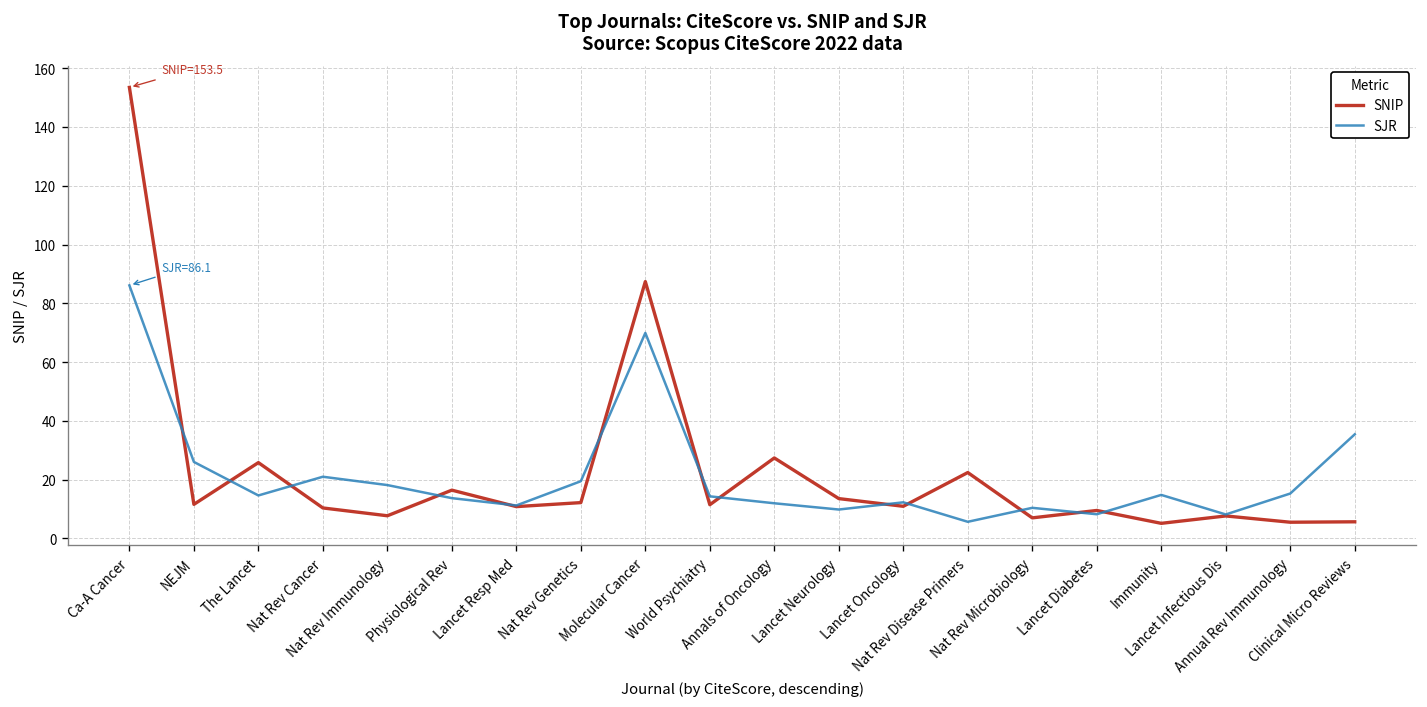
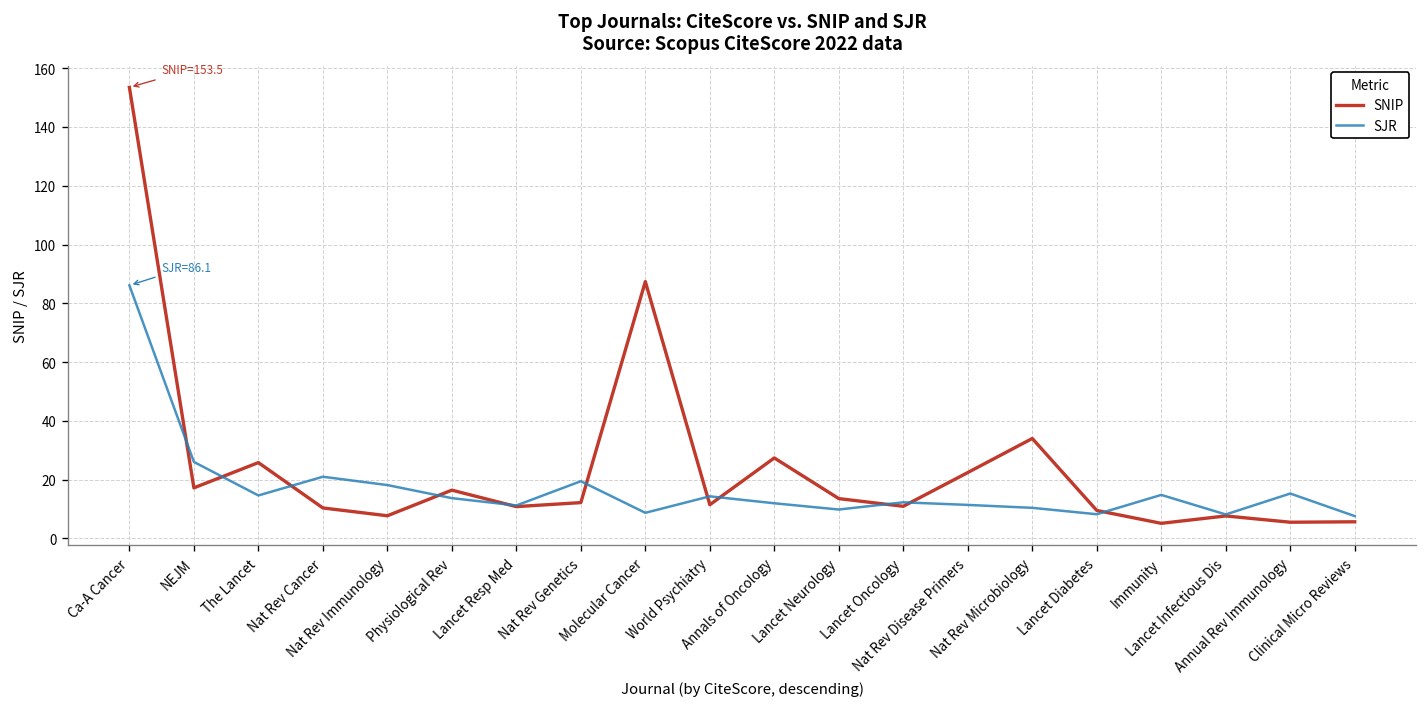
  {
    "SNIP": {
-     "NEJM": 12,
+     "NEJM": 17,
      "The Lancet": 26,
      "Nat Rev Cancer": 10,
      "Nat Rev Immunology": 8,
      "Physiological Rev": 16,
      "Nat Rev Genetics": 12,
      "Molecular Cancer": 87,
      "World Psychiatry": 11,
      "Annals of Oncology": 27,
      "Lancet Neurology": 14,
      "Lancet Oncology": 11,
      "Nat Rev Disease Primers": 22,
-     "Nat Rev Microbiology": 7,
+     "Nat Rev Microbiology": 34,
      "Lancet Diabetes": 10,
      "Immunity": 5,
      "Annual Rev Immunology": 5,
      "Clinical Micro Reviews": 6
    },
    "SJR": {
      "NEJM": 26,
      "The Lancet": 15,
      "Nat Rev Cancer": 21,
      "Nat Rev Immunology": 18,
      "Physiological Rev": 14,
      "Nat Rev Genetics": 19,
-     "Molecular Cancer": 70,
+     "Molecular Cancer": 9,
      "World Psychiatry": 14,
      "Annals of Oncology": 12,
      "Lancet Neurology": 10,
      "Lancet Oncology": 12,
-     "Nat Rev Disease Primers": 6,
+     "Nat Rev Disease Primers": 11,
      "Nat Rev Microbiology": 10,
      "Lancet Diabetes": 8,
      "Immunity": 15,
      "Annual Rev Immunology": 15,
-     "Clinical Micro Reviews": 35
+     "Clinical Micro Reviews": 8
    }
  }
